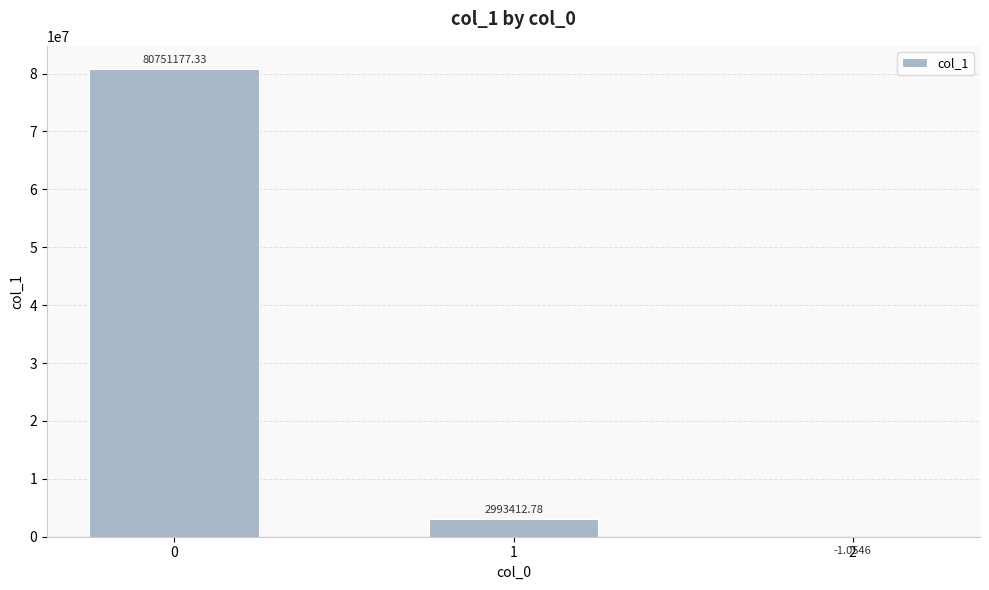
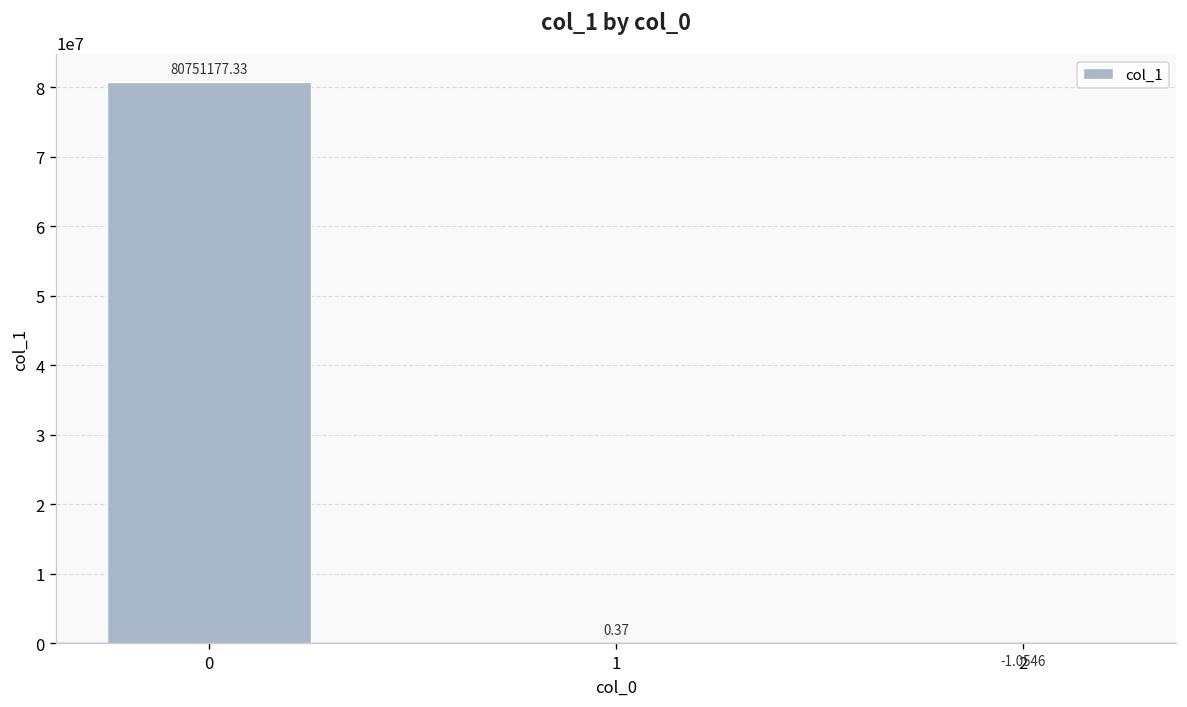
  {
    "0": 80751177.33,
-   "1": 2993412.78,
+   "1": 0.37,
    "2": -1.0546
  }
